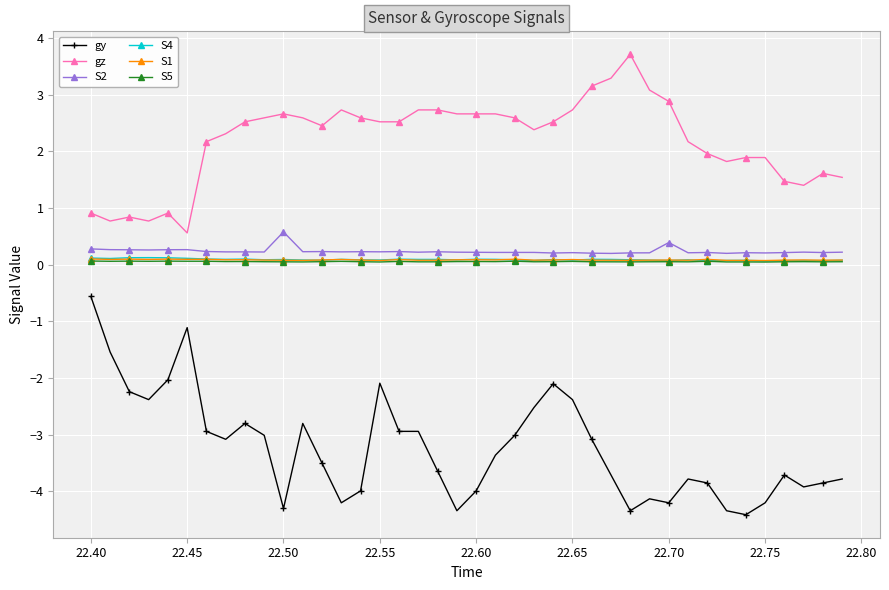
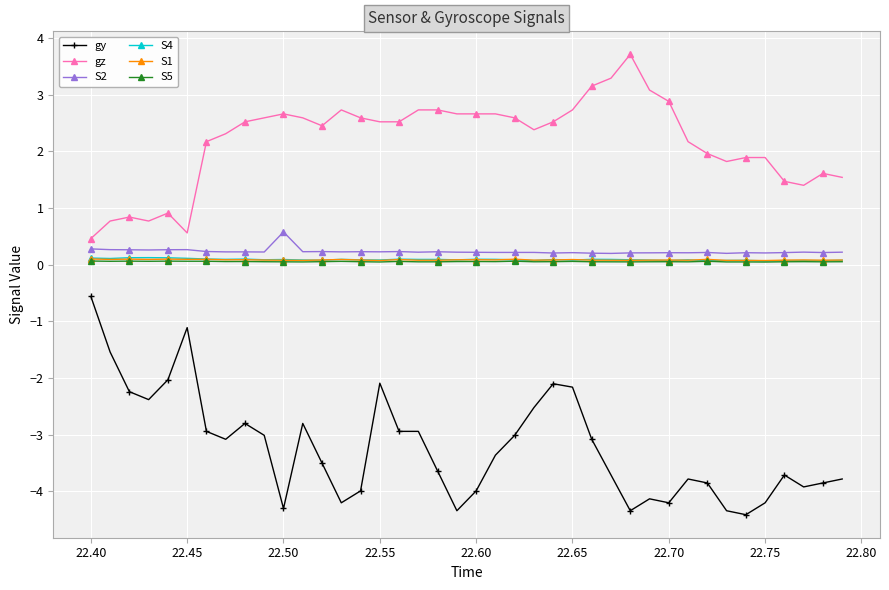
  {
    "gy": {
      "22.40": -0.6,
      "22.45": -1.1,
      "22.50": -4.3,
      "22.55": -2.1,
      "22.60": -4.0,
-     "22.65": -2.4,
+     "22.65": -2.2,
      "22.70": -4.2,
      "22.75": -4.2
    },
    "gz": {
-     "22.40": 0.9,
+     "22.40": 0.5,
      "22.45": 0.6,
      "22.50": 2.7,
      "22.55": 2.5,
      "22.60": 2.7,
      "22.65": 2.7,
      "22.70": 2.9,
      "22.75": 1.9
    },
    "S2": {
      "22.40": 0.3,
      "22.45": 0.3,
      "22.50": 0.6,
      "22.55": 0.2,
      "22.60": 0.2,
      "22.65": 0.2,
-     "22.70": 0.4,
+     "22.70": 0.2,
      "22.75": 0.2
    }
  }
